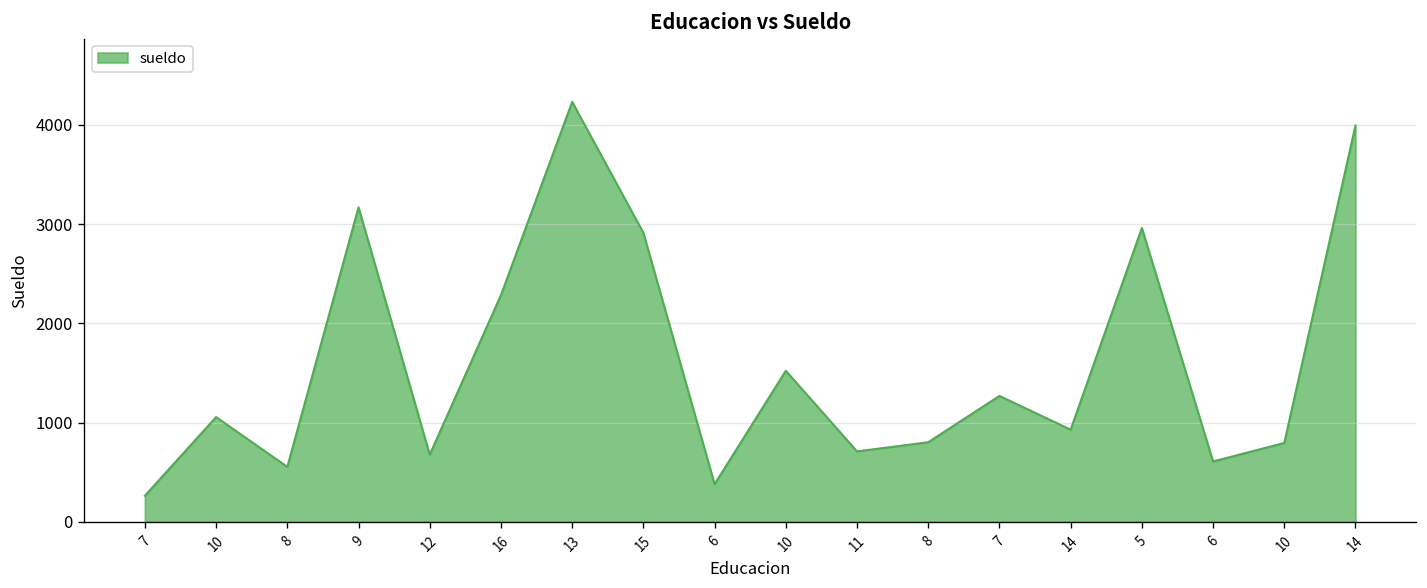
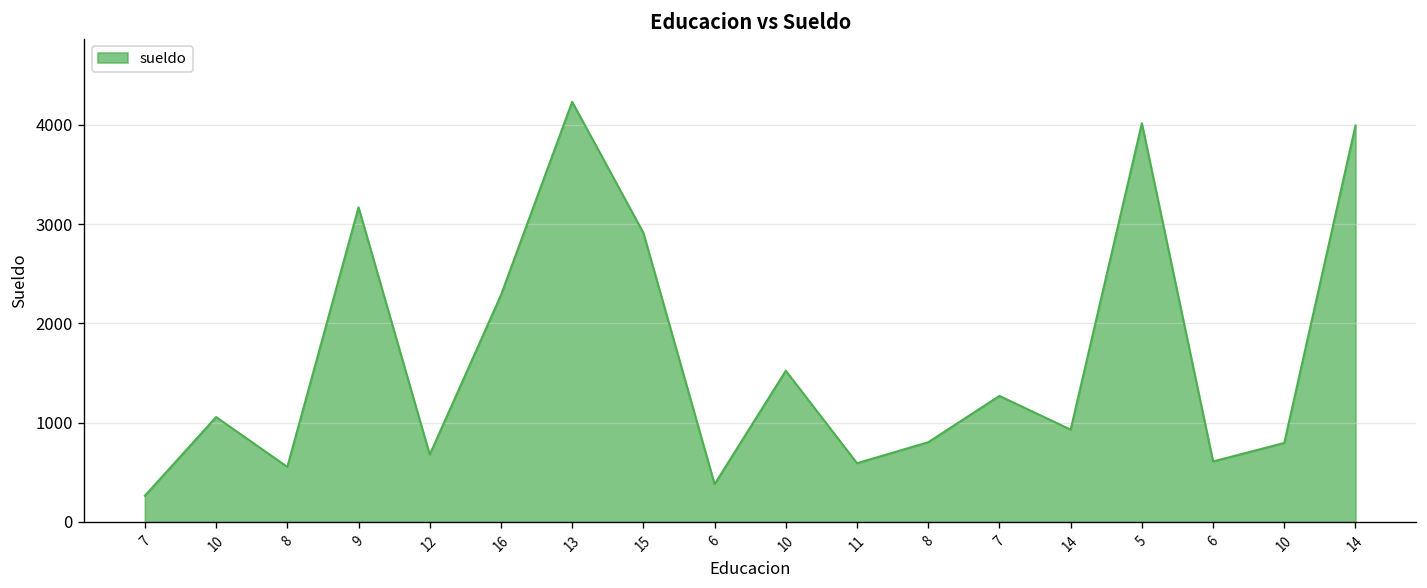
  {
    "9": 3200,
    "12": 700,
    "16": 2300,
    "13": 4200,
    "15": 2900,
-   "11": 700,
-   "5": 3000
+   "11": 600,
+   "5": 4000
  }
